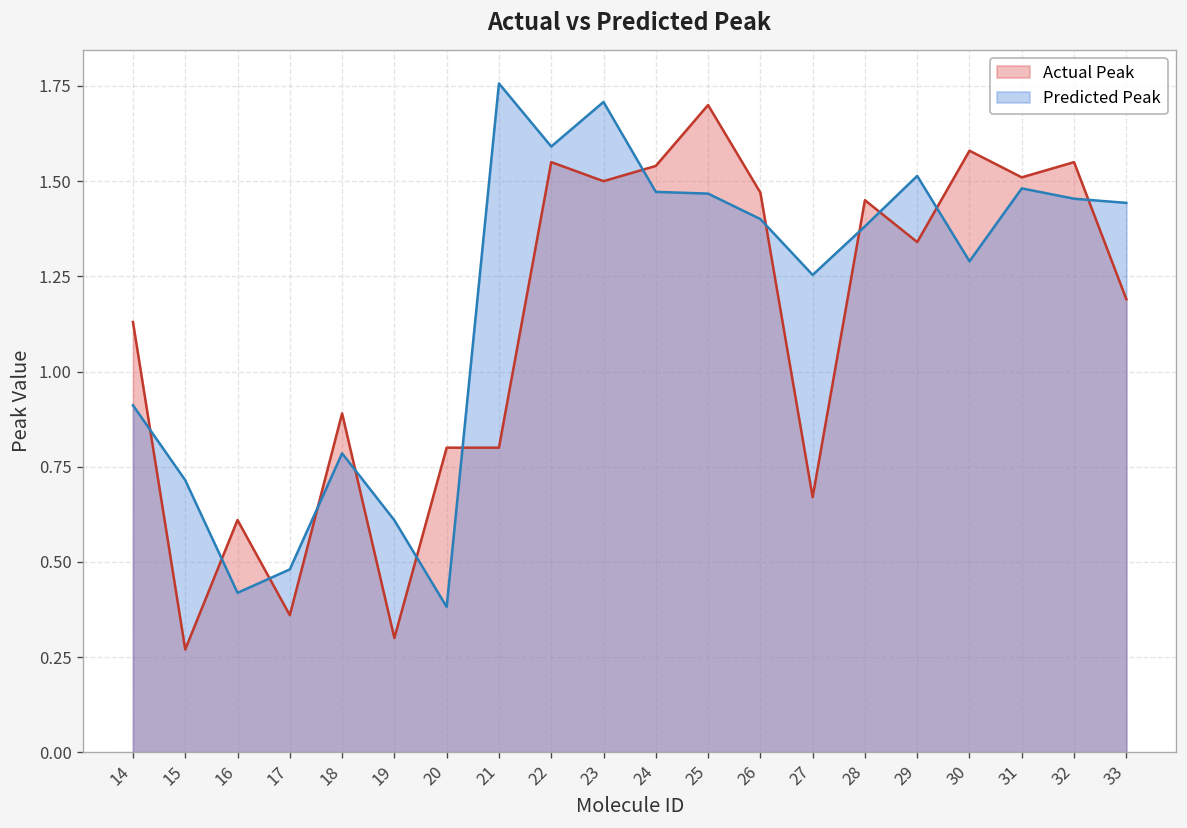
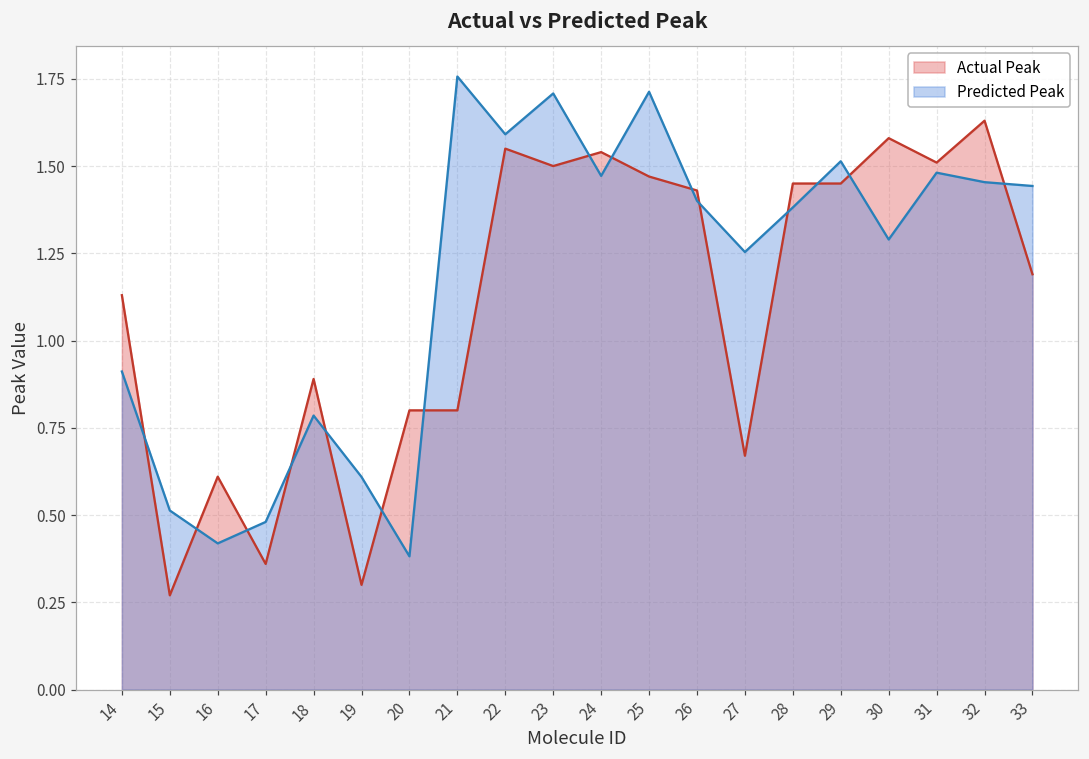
  {
    "Actual Peak": {
      "14": 1.13,
      "15": 0.27,
      "16": 0.61,
      "17": 0.36,
      "18": 0.89,
      "19": 0.30,
      "20": 0.80,
      "21": 0.80,
      "22": 1.55,
      "23": 1.50,
      "24": 1.54,
-     "25": 1.70,
-     "26": 1.47,
+     "25": 1.47,
+     "26": 1.43,
      "27": 0.67,
      "28": 1.45,
-     "29": 1.34,
+     "29": 1.45,
      "30": 1.58,
      "31": 1.51,
-     "32": 1.55,
+     "32": 1.63,
      "33": 1.19
    },
    "Predicted Peak": {
      "14": 0.91,
-     "15": 0.71,
+     "15": 0.51,
      "16": 0.42,
      "17": 0.48,
      "18": 0.79,
      "19": 0.61,
      "20": 0.38,
      "21": 1.76,
      "22": 1.59,
      "23": 1.71,
      "24": 1.47,
-     "25": 1.47,
+     "25": 1.71,
      "26": 1.40,
      "27": 1.25,
      "28": 1.38,
      "29": 1.51,
      "30": 1.29,
      "31": 1.48,
      "32": 1.45,
      "33": 1.44
    }
  }
